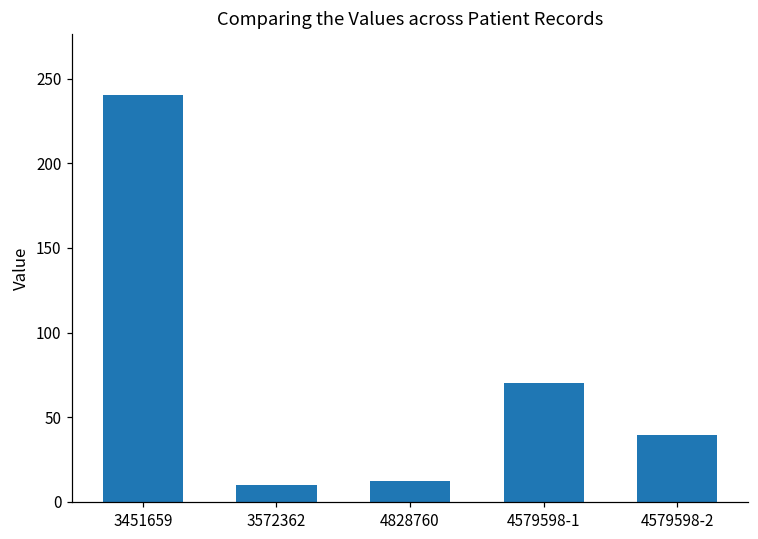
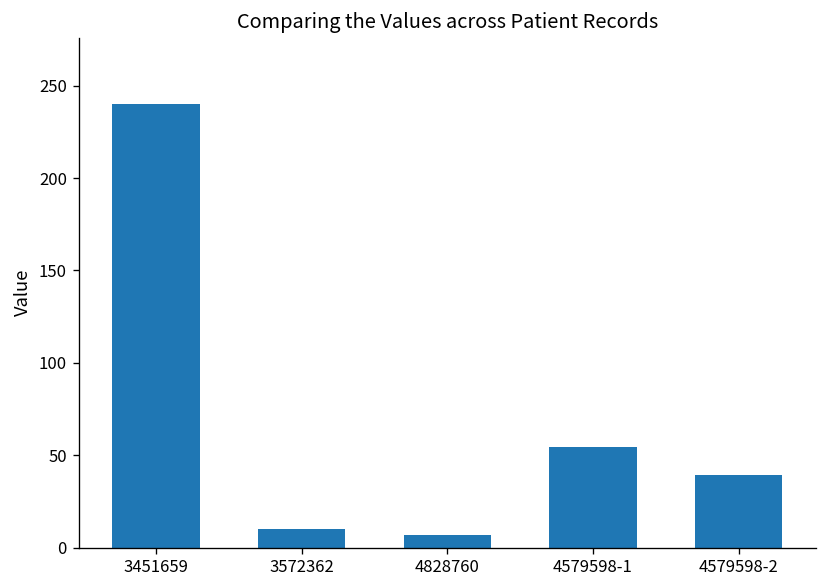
  {
    "3451659": 240,
    "3572362": 10,
-   "4828760": 13,
-   "4579598-1": 70,
+   "4828760": 7,
+   "4579598-1": 55,
    "4579598-2": 39
  }
